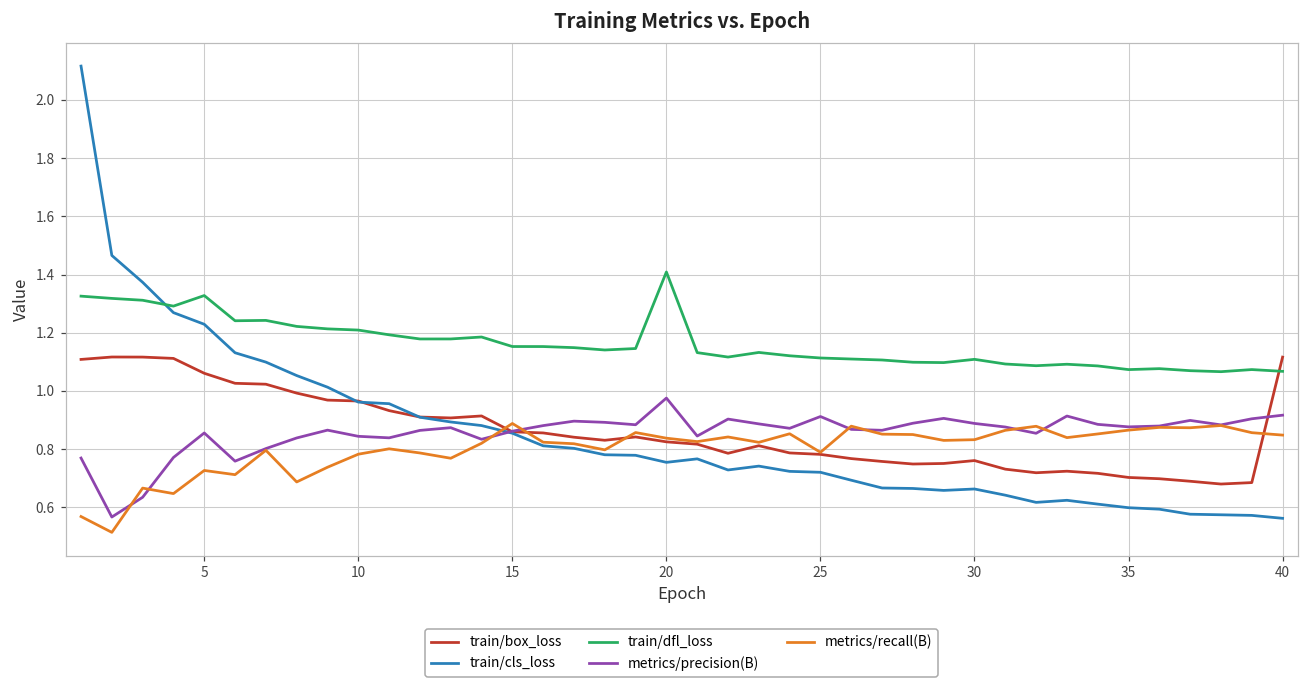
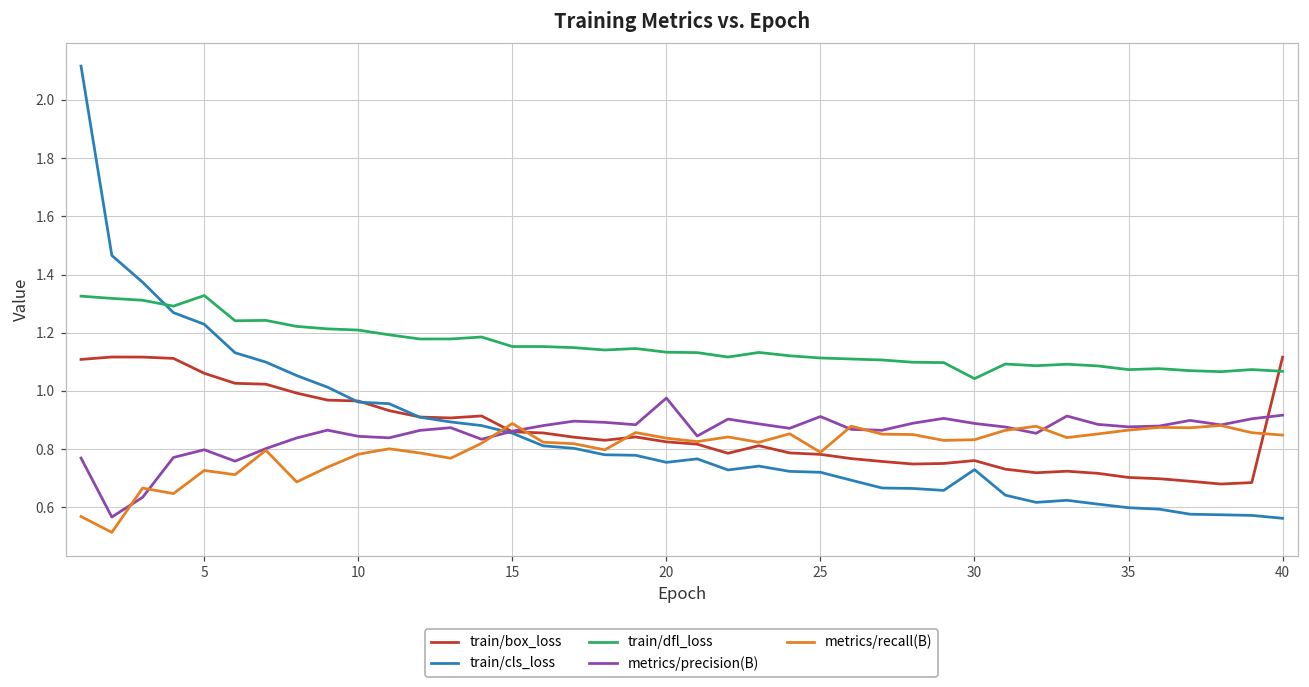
  {
    "train/box_loss": {
      "5": 1.06,
      "20": 0.83,
      "30": 0.76,
      "35": 0.70,
      "40": 1.12
    },
    "train/cls_loss": {
      "5": 1.23,
      "20": 0.75,
      "25": 0.72,
-     "30": 0.66,
+     "30": 0.73,
      "35": 0.60,
      "40": 0.56
    },
    "train/dfl_loss": {
      "5": 1.33,
      "10": 1.21,
      "15": 1.15,
-     "20": 1.41,
+     "20": 1.13,
      "25": 1.11,
-     "30": 1.11,
+     "30": 1.04,
      "35": 1.07,
      "40": 1.07
    },
    "metrics/precision(B)": {
-     "5": 0.86,
+     "5": 0.80,
      "10": 0.84,
      "20": 0.98,
      "25": 0.91,
      "30": 0.89,
      "35": 0.88,
      "40": 0.92
    },
    "metrics/recall(B)": {
      "5": 0.73,
      "10": 0.78,
      "15": 0.89,
      "20": 0.84,
      "30": 0.83,
      "35": 0.87,
      "40": 0.85
    }
  }
